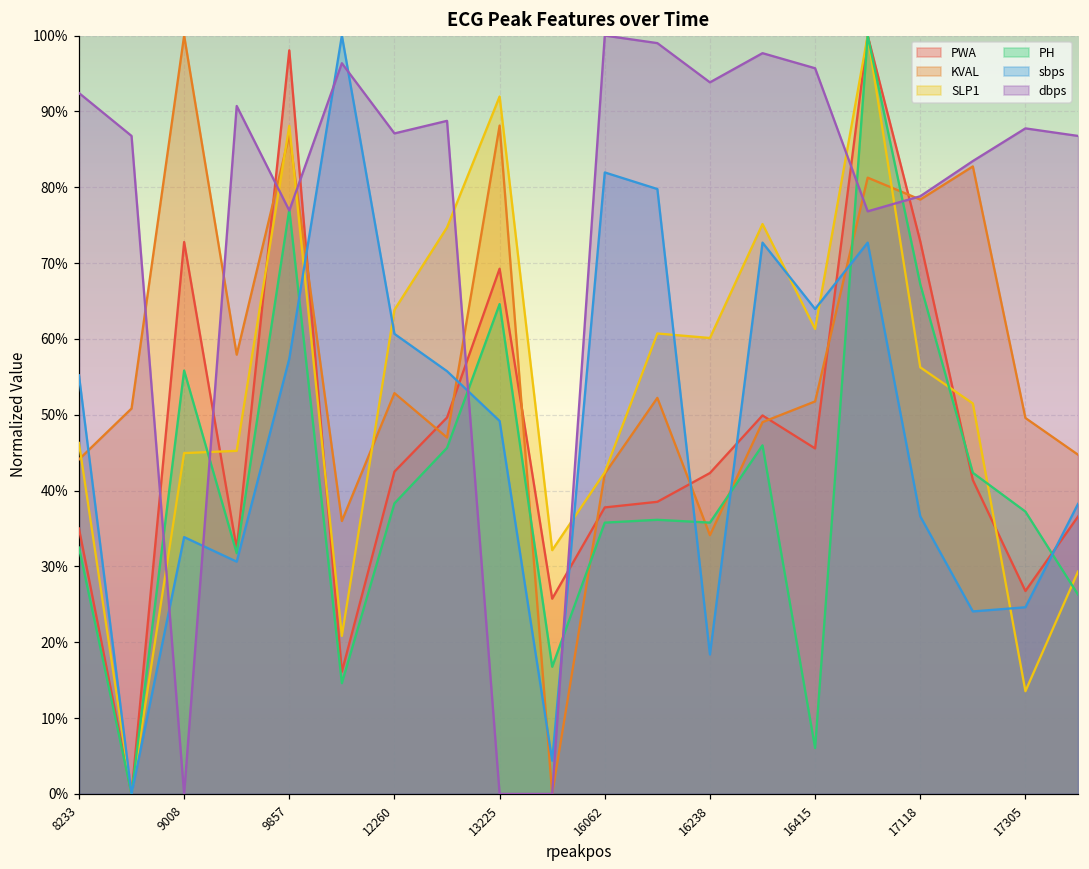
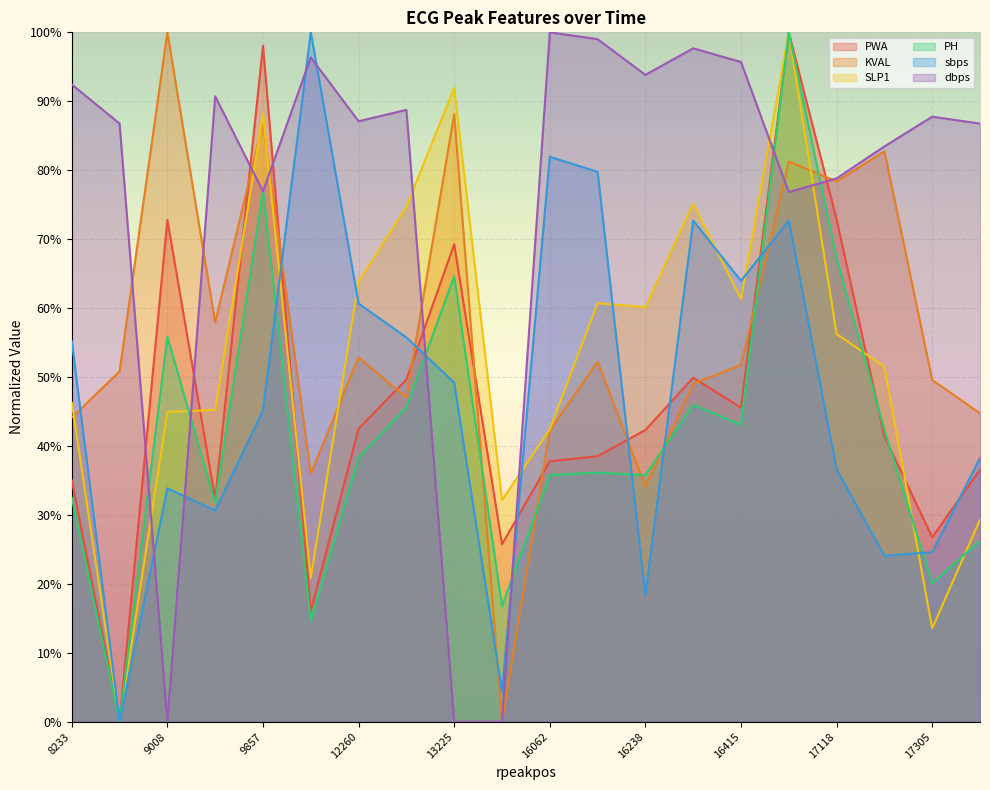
  {
    "PH": {
      "8233": "32%",
      "9008": "56%",
      "12260": "38%",
      "13225": "65%",
      "16062": "36%",
      "16238": "36%",
-     "16415": "6%",
+     "16415": "43%",
      "17118": "67%",
-     "17305": "37%"
+     "17305": "20%"
    },
    "sbps": {
      "8233": "55%",
      "9008": "34%",
-     "9857": "57%",
+     "9857": "45%",
      "12260": "61%",
      "13225": "49%",
      "16062": "82%",
      "16238": "18%",
      "16415": "64%",
      "17118": "37%",
      "17305": "25%"
    },
    "dbps": {
      "8233": "92%",
      "9008": "0%",
      "12260": "87%",
      "13225": "0%",
      "16062": "100%",
      "16238": "94%",
      "16415": "96%",
      "17118": "79%",
      "17305": "88%"
    }
  }
